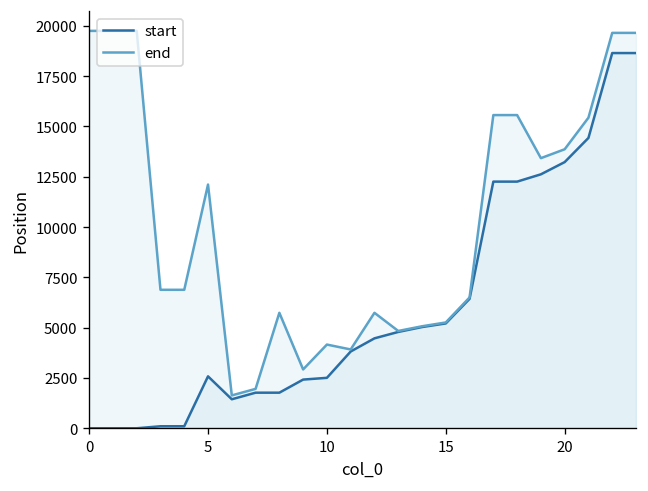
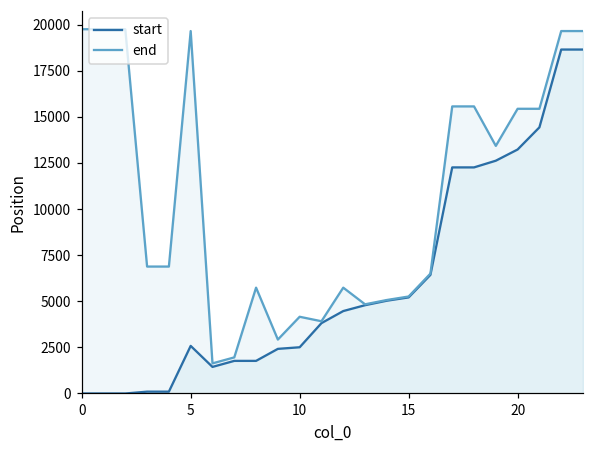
  {
    "start": {
      "0": 0,
      "5": 2600,
      "10": 2500,
      "20": 13200
    },
    "end": {
      "0": 19700,
-     "5": 12100,
+     "5": 19600,
      "10": 4200,
-     "20": 13900
+     "20": 15400
    }
  }
